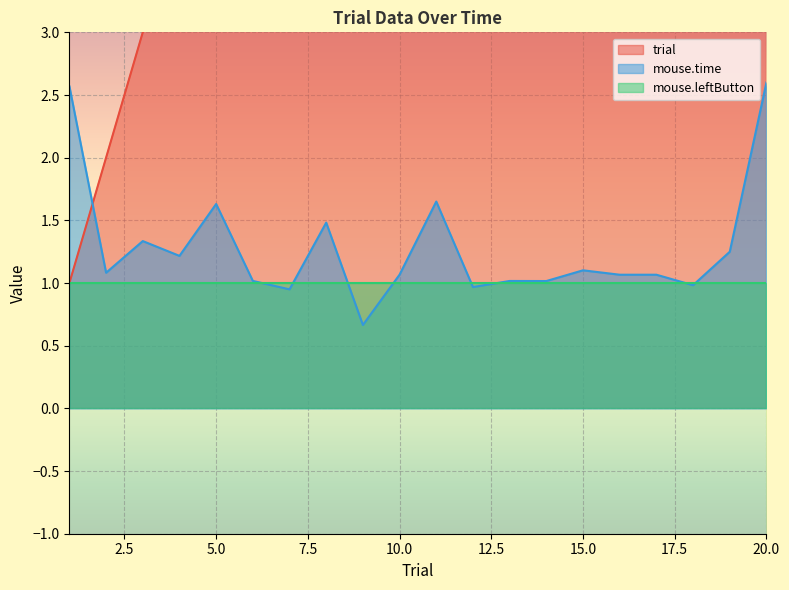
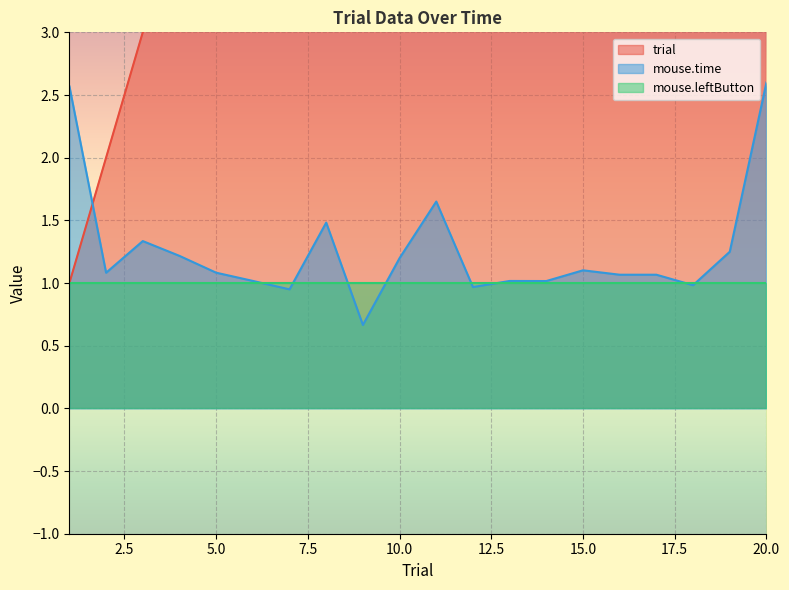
  {
    "mouse.time": {
-     "5.0": 1.63,
-     "10.0": 1.07,
+     "5.0": 1.08,
+     "10.0": 1.20,
      "15.0": 1.10,
      "20.0": 2.60
    },
    "mouse.leftButton": {
      "5.0": 1.00,
      "10.0": 1.00,
      "15.0": 1.00,
      "20.0": 1.00
    }
  }
